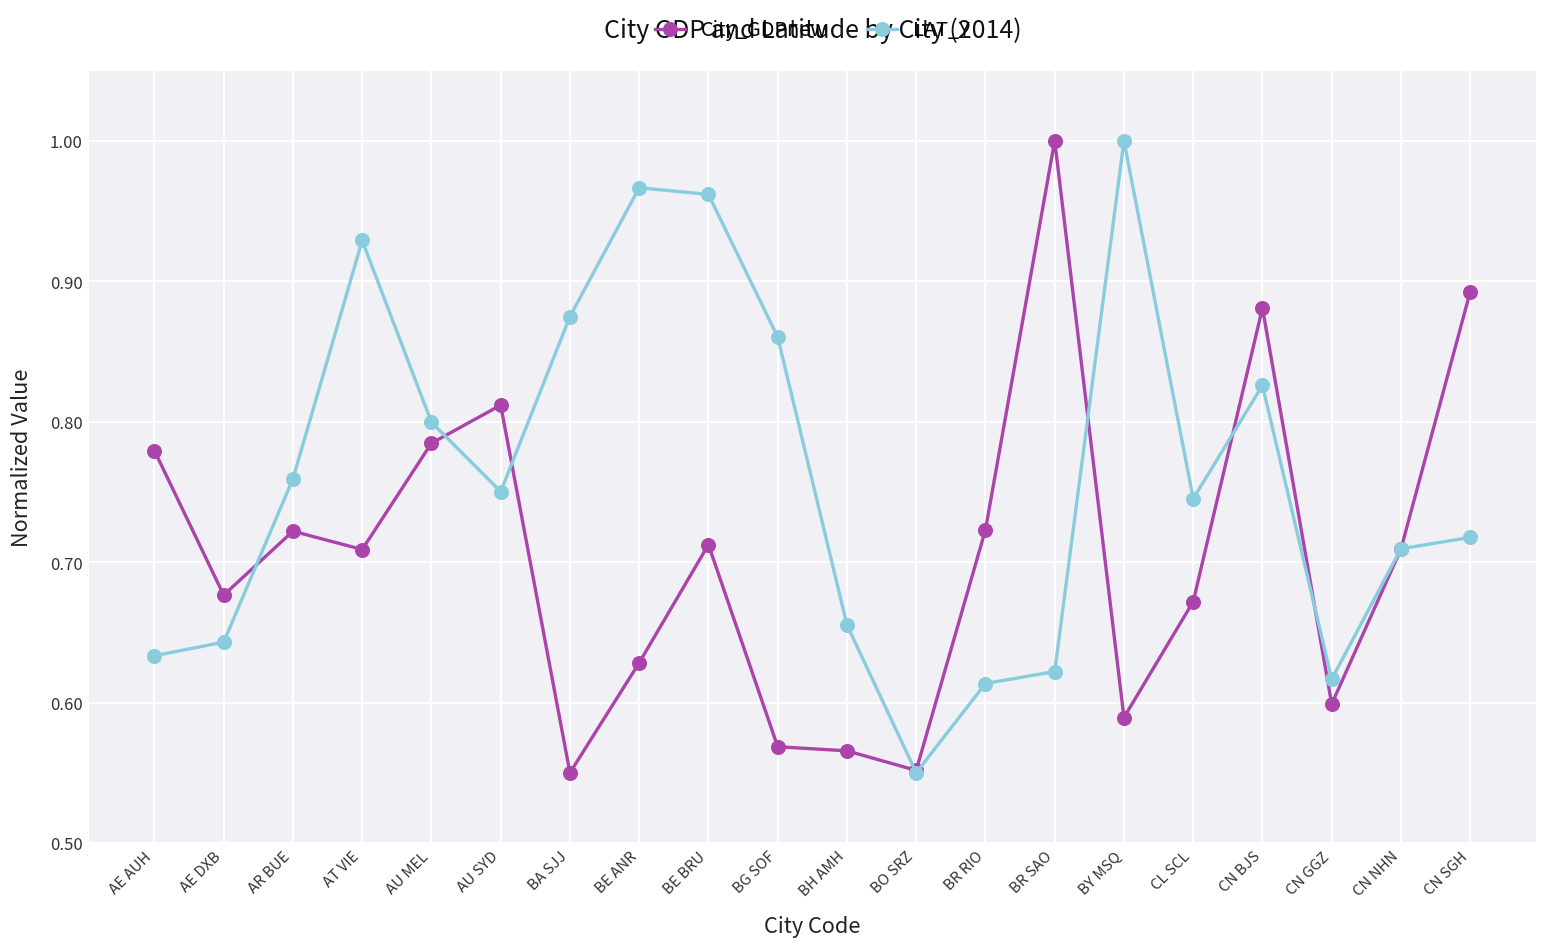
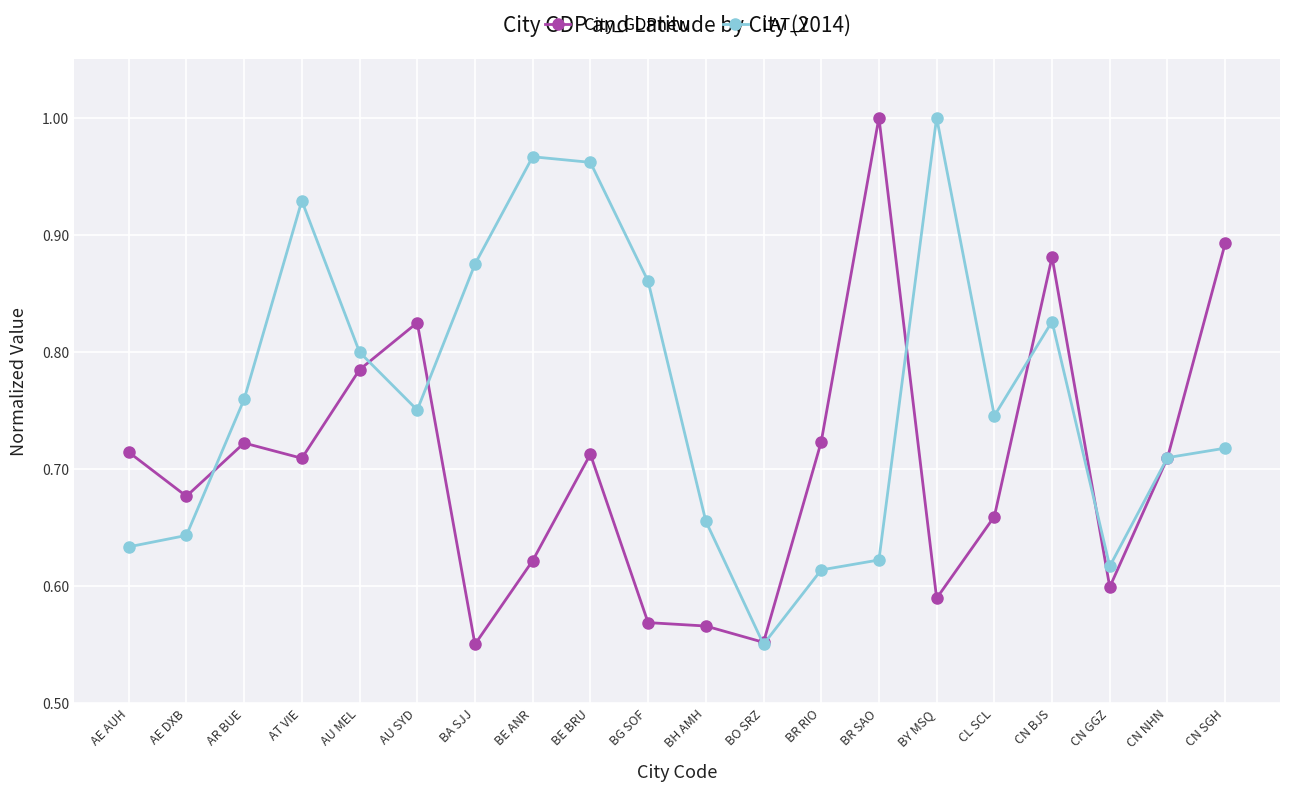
  {
    "City_GDPnew": {
-     "AE AUH": 0.779,
+     "AE AUH": 0.714,
      "AE DXB": 0.677,
      "AR BUE": 0.722,
      "AT VIE": 0.709,
      "AU MEL": 0.785,
-     "AU SYD": 0.812,
+     "AU SYD": 0.825,
      "BA SJJ": 0.550,
-     "BE ANR": 0.628,
+     "BE ANR": 0.621,
      "BE BRU": 0.712,
      "BG SOF": 0.569,
      "BH AMH": 0.566,
      "BR RIO": 0.723,
      "BR SAO": 1.000,
      "BY MSQ": 0.589,
-     "CL SCL": 0.672,
+     "CL SCL": 0.659,
      "CN BJS": 0.881,
      "CN GGZ": 0.599,
      "CN SGH": 0.893
    },
    "LAT_Y": {
      "AE AUH": 0.633,
      "AE DXB": 0.643,
      "AR BUE": 0.759,
      "AT VIE": 0.929,
      "AU MEL": 0.800,
      "AU SYD": 0.750,
      "BA SJJ": 0.875,
      "BE ANR": 0.967,
      "BE BRU": 0.962,
      "BG SOF": 0.860,
      "BH AMH": 0.655,
      "BR RIO": 0.614,
      "BR SAO": 0.622,
      "BY MSQ": 1.000,
      "CL SCL": 0.745,
      "CN BJS": 0.826,
      "CN GGZ": 0.617,
      "CN SGH": 0.718
    }
  }
